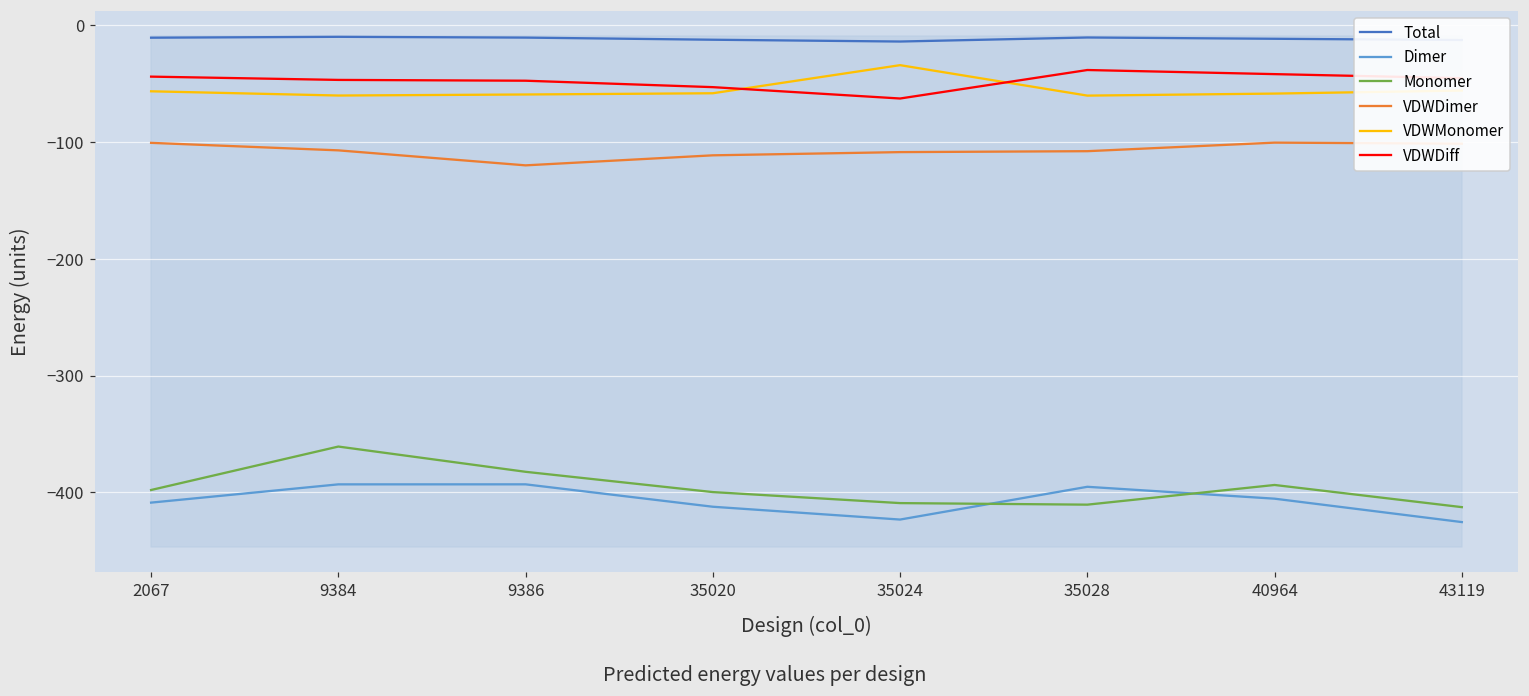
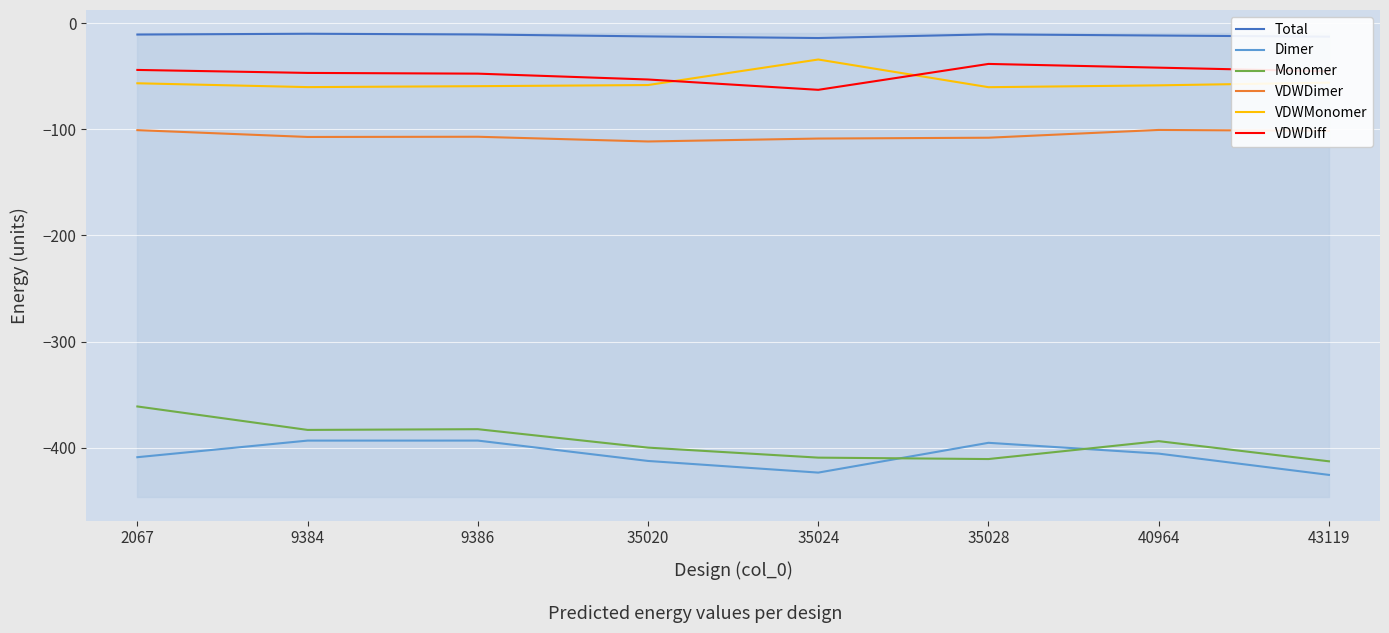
  {
    "Monomer": {
-     "2067": -398,
-     "9384": -361,
+     "2067": -361,
+     "9384": -383,
      "9386": -382,
      "35020": -400,
      "35024": -409,
      "35028": -411,
      "40964": -394,
      "43119": -413
    },
    "VDWDimer": {
      "2067": -101,
      "9384": -107,
-     "9386": -120,
+     "9386": -107,
      "35020": -111,
      "35024": -109,
      "35028": -108,
      "40964": -101
    },
    "VDWMonomer": {
      "2067": -57,
      "9384": -60,
      "9386": -59,
      "35020": -58,
      "35024": -34,
      "35028": -60,
      "40964": -59
    },
    "VDWDiff": {
      "2067": -44,
      "9384": -47,
      "9386": -48,
      "35020": -53,
      "35024": -63,
      "35028": -38,
      "40964": -42
    }
  }
